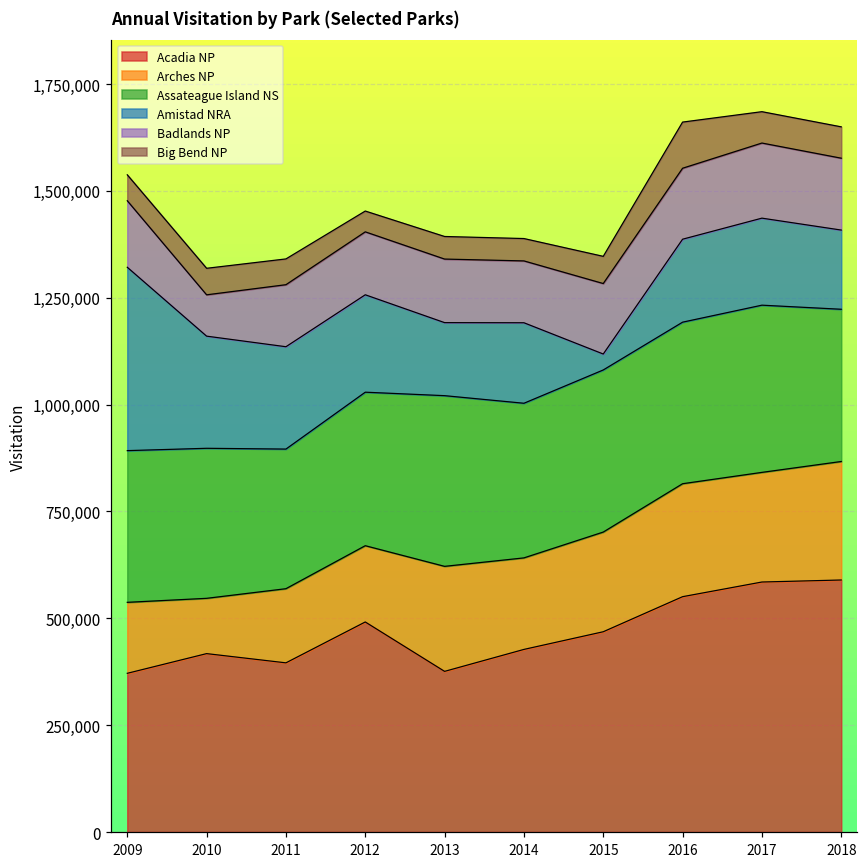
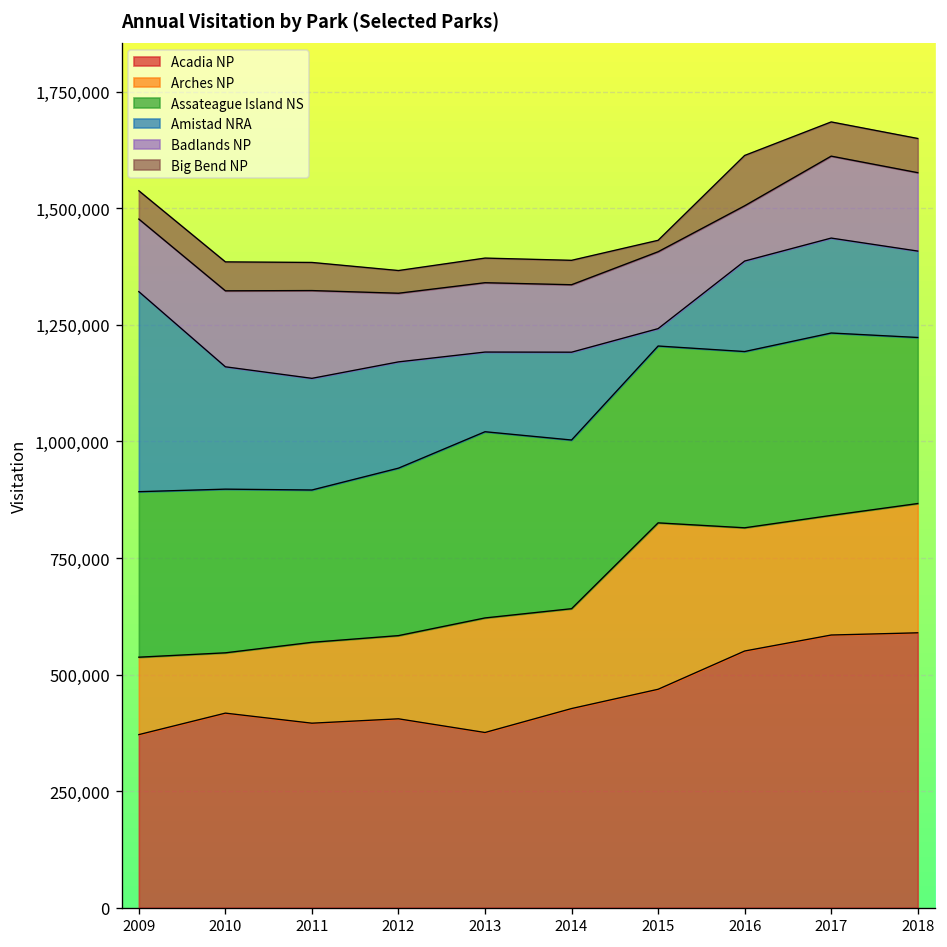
  {
    "Acadia NP": {
      "2009": "370,000",
      "2010": "420,000",
      "2011": "400,000",
-     "2012": "490,000",
+     "2012": "410,000",
      "2013": "380,000",
      "2014": "430,000",
      "2015": "470,000",
      "2016": "550,000",
      "2017": "580,000",
      "2018": "590,000"
    },
    "Arches NP": {
      "2009": "170,000",
      "2010": "130,000",
      "2011": "170,000",
      "2012": "180,000",
      "2013": "250,000",
      "2014": "210,000",
-     "2015": "230,000",
+     "2015": "360,000",
      "2016": "260,000",
      "2017": "260,000",
      "2018": "280,000"
    },
    "Assateague Island NS": {
      "2009": "350,000",
      "2010": "350,000",
      "2011": "330,000",
      "2012": "360,000",
      "2013": "400,000",
      "2014": "360,000",
      "2015": "380,000",
      "2016": "380,000",
      "2017": "390,000",
      "2018": "360,000"
    },
    "Amistad NRA": {
      "2009": "430,000",
      "2010": "260,000",
      "2011": "240,000",
      "2012": "230,000",
      "2013": "170,000",
      "2014": "190,000",
      "2015": "40,000",
      "2016": "190,000",
      "2017": "200,000",
      "2018": "190,000"
    },
    "Badlands NP": {
      "2009": "160,000",
-     "2010": "100,000",
-     "2011": "150,000",
+     "2010": "160,000",
+     "2011": "190,000",
      "2012": "150,000",
      "2013": "150,000",
      "2014": "140,000",
      "2015": "160,000",
-     "2016": "170,000",
+     "2016": "120,000",
      "2017": "180,000",
      "2018": "170,000"
    },
    "Big Bend NP": {
      "2009": "60,000",
      "2010": "60,000",
      "2011": "60,000",
      "2012": "50,000",
      "2013": "50,000",
      "2014": "50,000",
-     "2015": "60,000",
+     "2015": "20,000",
      "2016": "110,000",
      "2017": "70,000",
      "2018": "70,000"
    }
  }
